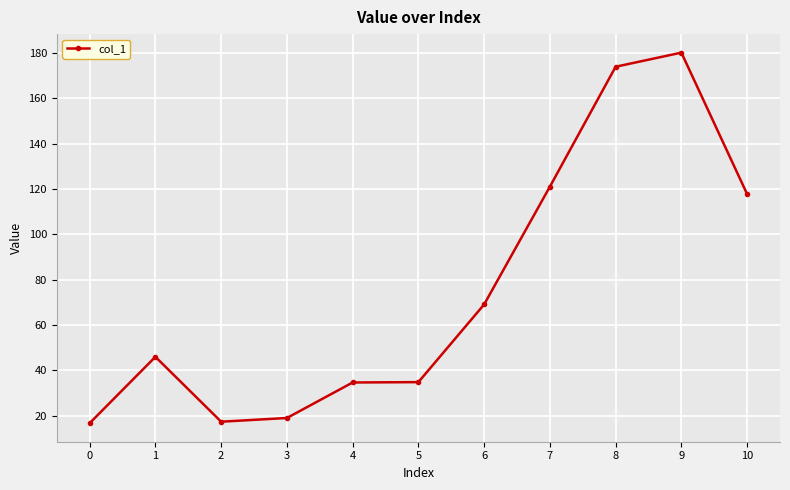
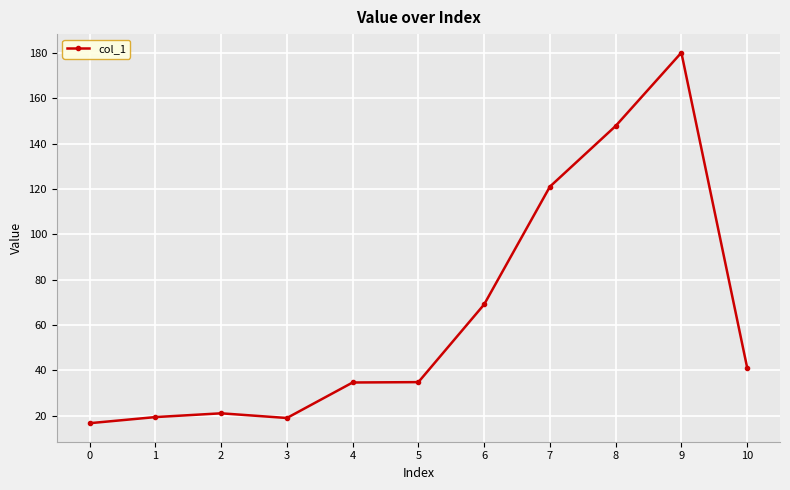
  {
    "0": 17,
-   "1": 46,
-   "2": 17,
+   "1": 19,
+   "2": 21,
    "3": 19,
    "4": 35,
    "5": 35,
    "6": 69,
    "7": 121,
-   "8": 174,
+   "8": 148,
    "9": 180,
-   "10": 118
+   "10": 41
  }
